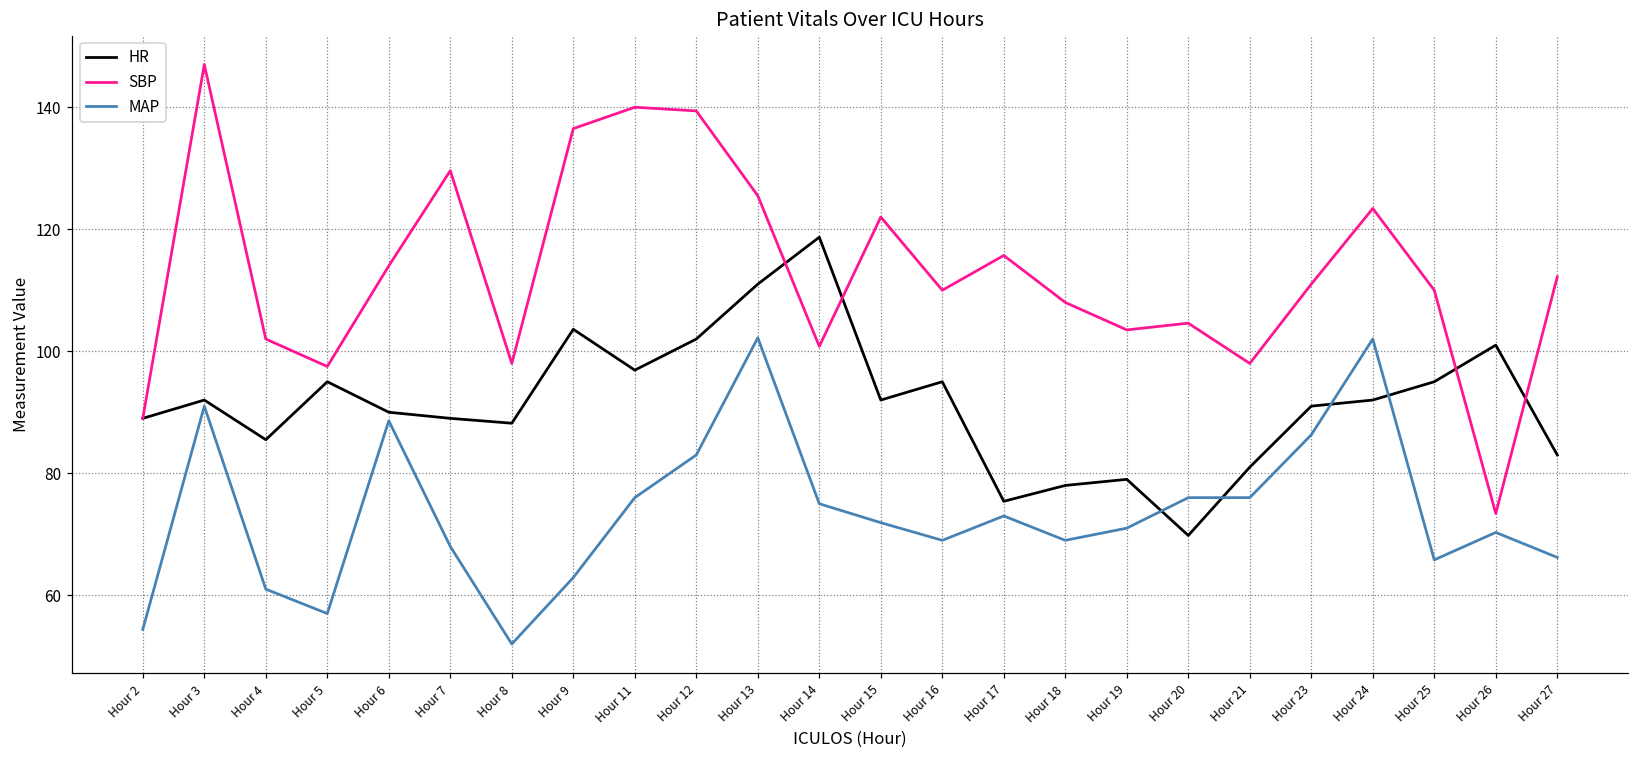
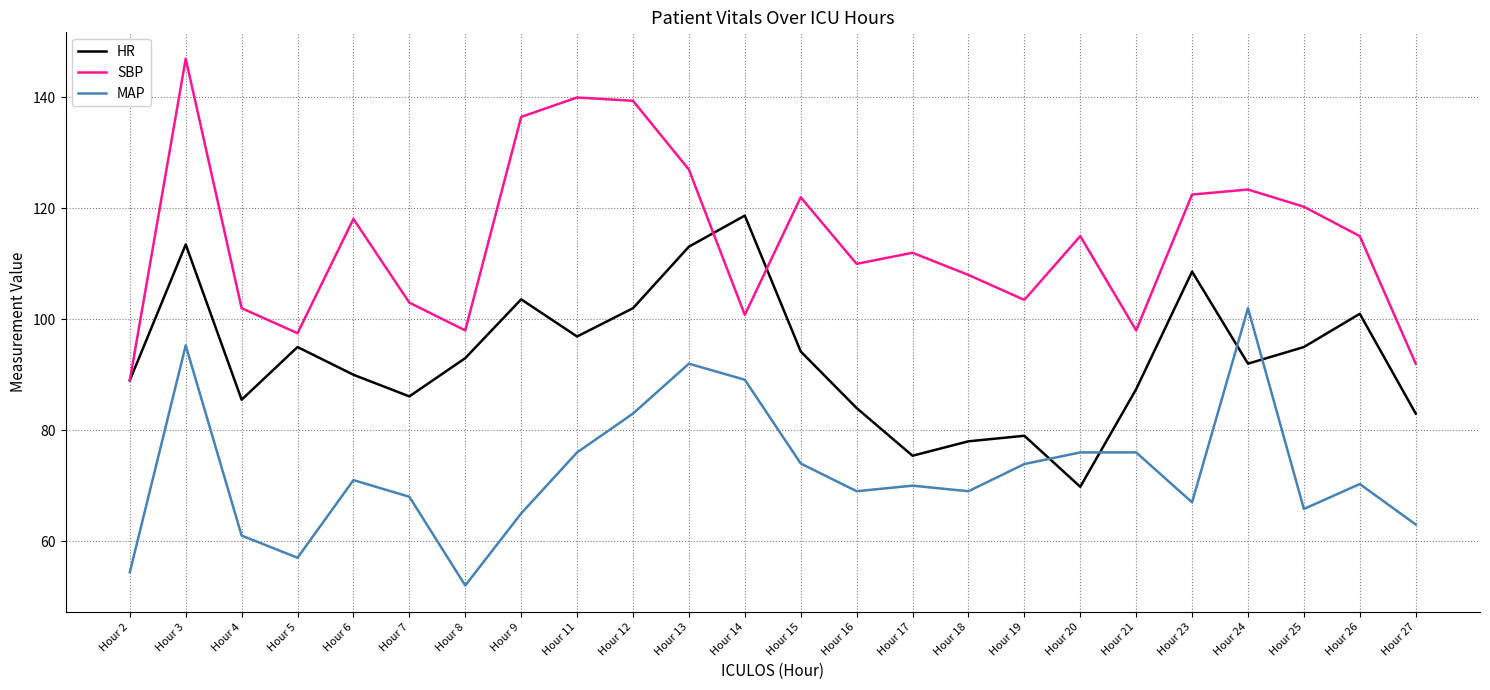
  {
    "HR": {
-     "Hour 3": 92,
+     "Hour 3": 114,
      "Hour 4": 86,
      "Hour 5": 95,
      "Hour 6": 90,
-     "Hour 7": 89,
-     "Hour 8": 88,
+     "Hour 7": 86,
+     "Hour 8": 93,
      "Hour 9": 104,
      "Hour 11": 97,
      "Hour 12": 102,
-     "Hour 13": 111,
+     "Hour 13": 113,
      "Hour 14": 119,
-     "Hour 15": 92,
-     "Hour 16": 95,
+     "Hour 15": 94,
+     "Hour 16": 84,
      "Hour 17": 75,
      "Hour 18": 78,
      "Hour 19": 79,
      "Hour 20": 70,
-     "Hour 21": 81,
-     "Hour 23": 91,
+     "Hour 21": 87,
+     "Hour 23": 109,
      "Hour 24": 92,
      "Hour 25": 95,
      "Hour 26": 101,
      "Hour 27": 83
    },
    "SBP": {
      "Hour 3": 147,
      "Hour 4": 102,
      "Hour 5": 98,
-     "Hour 6": 114,
-     "Hour 7": 130,
+     "Hour 6": 118,
+     "Hour 7": 103,
      "Hour 8": 98,
      "Hour 9": 137,
      "Hour 11": 140,
      "Hour 12": 139,
-     "Hour 13": 126,
+     "Hour 13": 127,
      "Hour 14": 101,
      "Hour 15": 122,
      "Hour 16": 110,
-     "Hour 17": 116,
+     "Hour 17": 112,
      "Hour 18": 108,
      "Hour 19": 104,
-     "Hour 20": 105,
+     "Hour 20": 115,
      "Hour 21": 98,
-     "Hour 23": 111,
+     "Hour 23": 123,
      "Hour 24": 123,
-     "Hour 25": 110,
-     "Hour 26": 73,
-     "Hour 27": 112
+     "Hour 25": 120,
+     "Hour 26": 115,
+     "Hour 27": 92
    },
    "MAP": {
      "Hour 2": 54,
-     "Hour 3": 91,
+     "Hour 3": 95,
      "Hour 4": 61,
      "Hour 5": 57,
-     "Hour 6": 89,
+     "Hour 6": 71,
      "Hour 7": 68,
      "Hour 8": 52,
-     "Hour 9": 63,
+     "Hour 9": 65,
      "Hour 11": 76,
      "Hour 12": 83,
-     "Hour 13": 102,
-     "Hour 14": 75,
-     "Hour 15": 72,
+     "Hour 13": 92,
+     "Hour 14": 89,
+     "Hour 15": 74,
      "Hour 16": 69,
-     "Hour 17": 73,
+     "Hour 17": 70,
      "Hour 18": 69,
-     "Hour 19": 71,
+     "Hour 19": 74,
      "Hour 20": 76,
      "Hour 21": 76,
-     "Hour 23": 86,
+     "Hour 23": 67,
      "Hour 24": 102,
      "Hour 25": 66,
      "Hour 26": 70,
-     "Hour 27": 66
+     "Hour 27": 63
    }
  }
